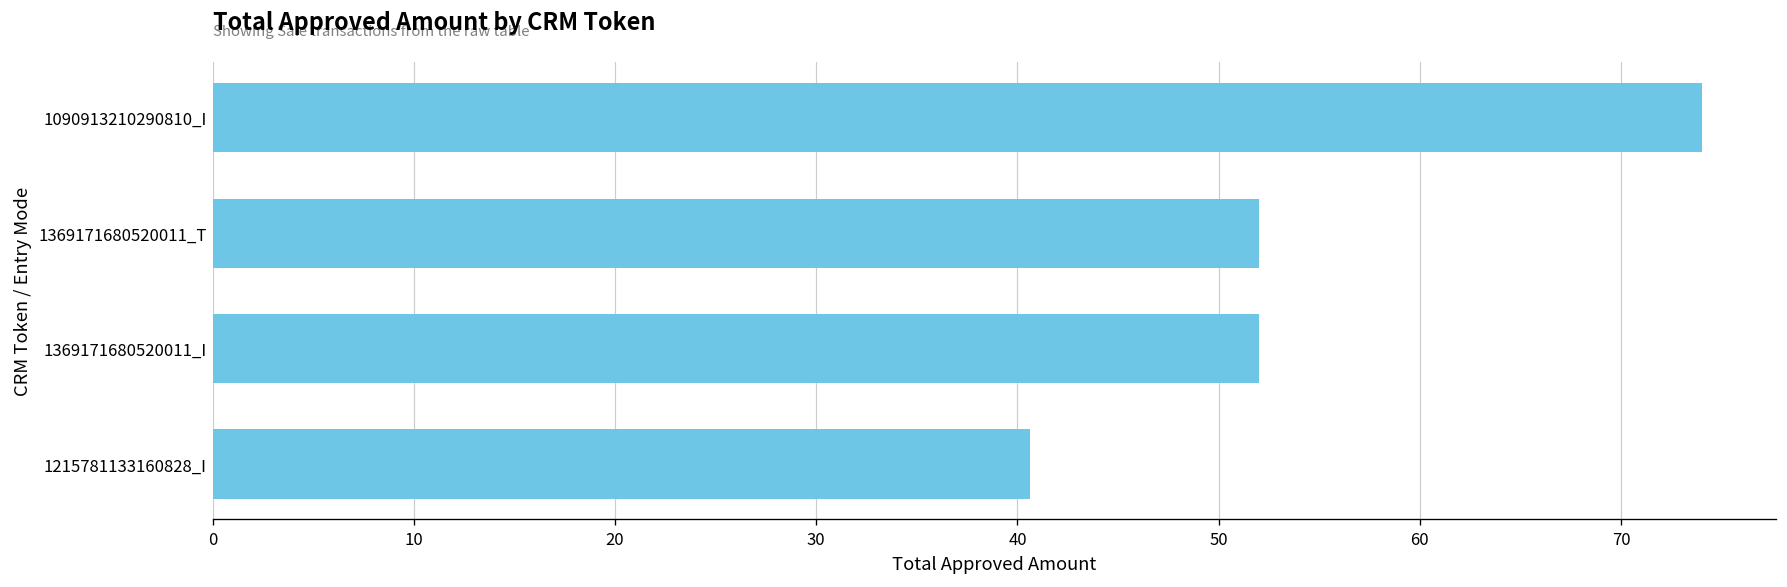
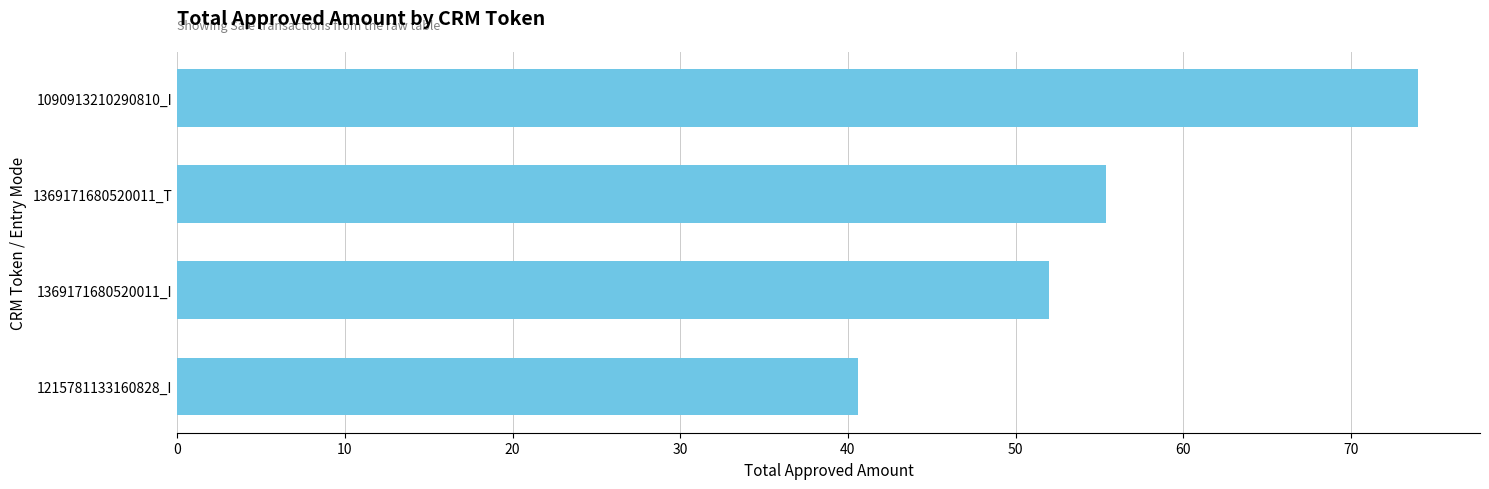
  {
    "1090913210290810_I": 74.0,
-   "1369171680520011_T": 52.0,
+   "1369171680520011_T": 55.4,
    "1369171680520011_I": 52.0,
    "1215781133160828_I": 40.6
  }
